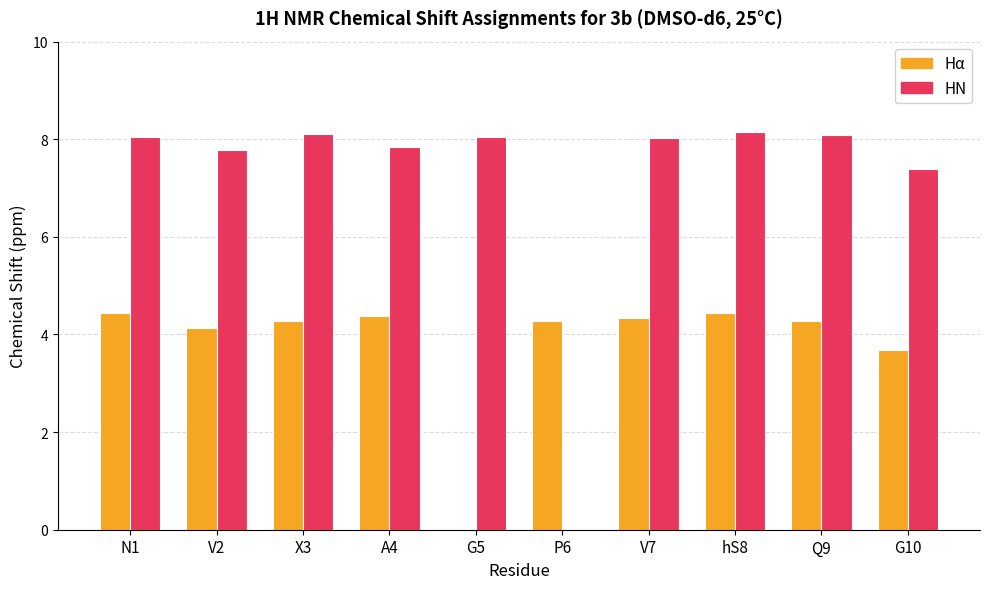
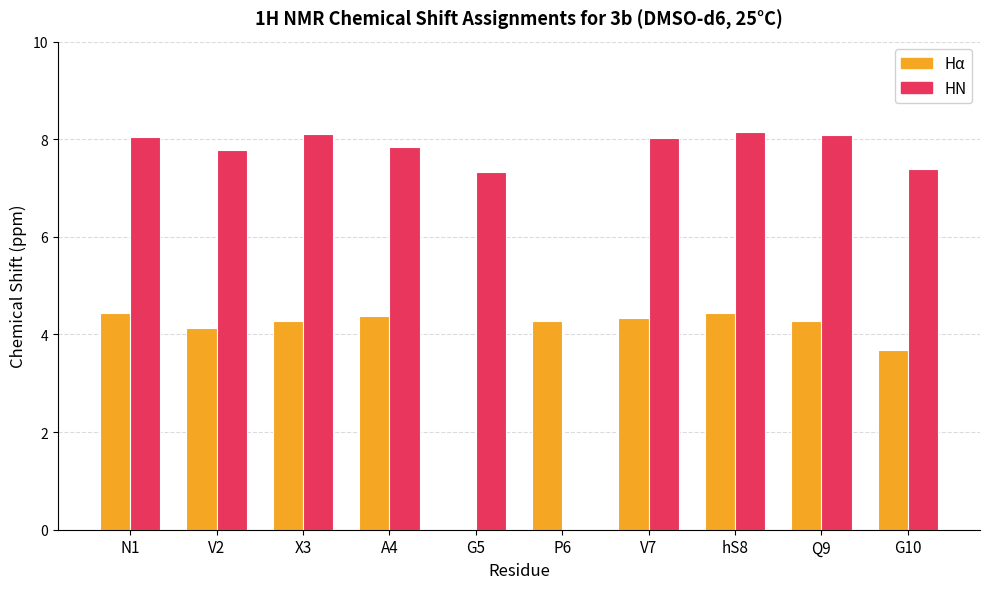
  {
    "Hα": {
      "N1": 4.4,
      "V2": 4.1,
      "X3": 4.3,
      "A4": 4.4,
      "G5": 0.0,
      "P6": 4.3,
      "V7": 4.3,
      "hS8": 4.4,
      "Q9": 4.3,
      "G10": 3.7
    },
    "HN": {
      "N1": 8.1,
      "V2": 7.8,
      "X3": 8.1,
      "A4": 7.8,
-     "G5": 8.0,
+     "G5": 7.3,
      "P6": 0.0,
      "V7": 8.0,
      "hS8": 8.2,
      "Q9": 8.1,
      "G10": 7.4
    }
  }
